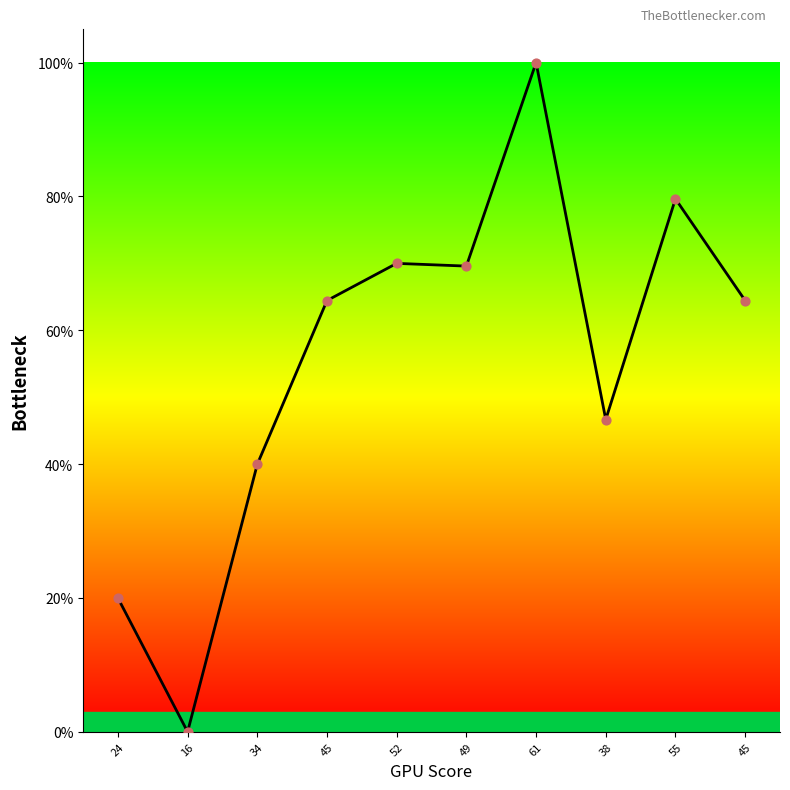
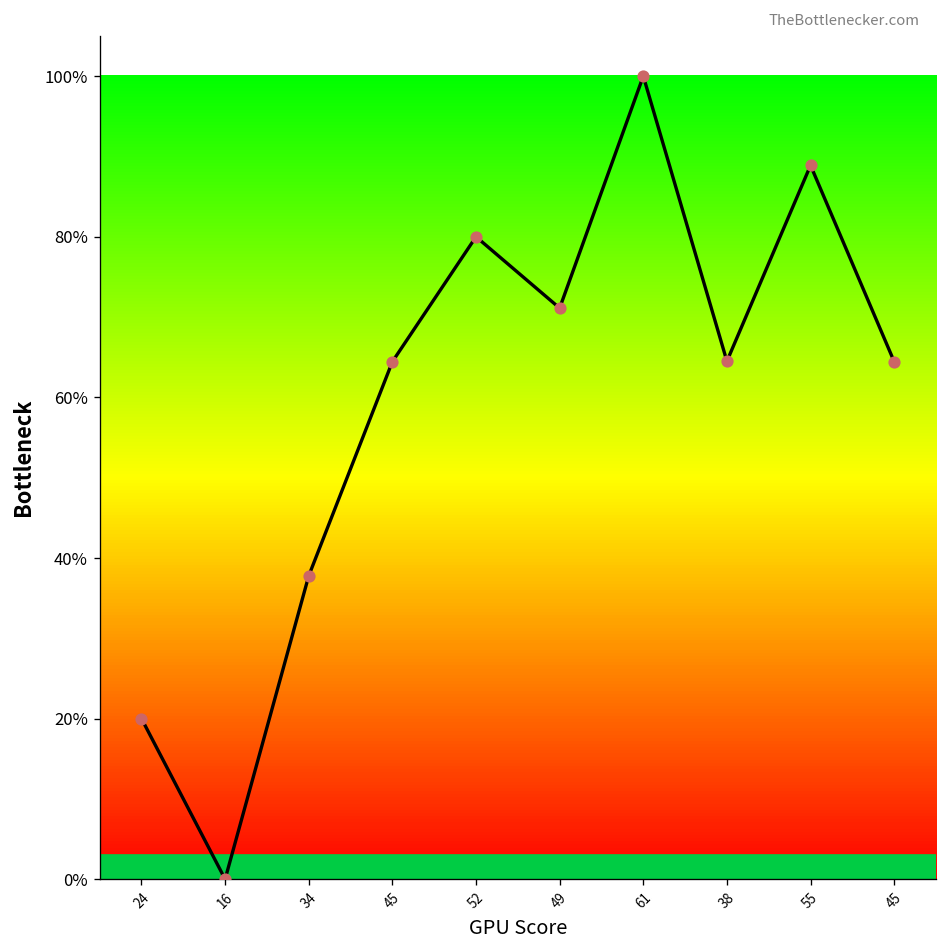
  {
    "24": "20%",
-   "34": "40%",
-   "52": "70%",
-   "49": "70%",
+   "34": "38%",
+   "52": "80%",
+   "49": "71%",
    "61": "100%",
-   "38": "47%",
-   "55": "80%"
+   "38": "64%",
+   "55": "89%"
  }
